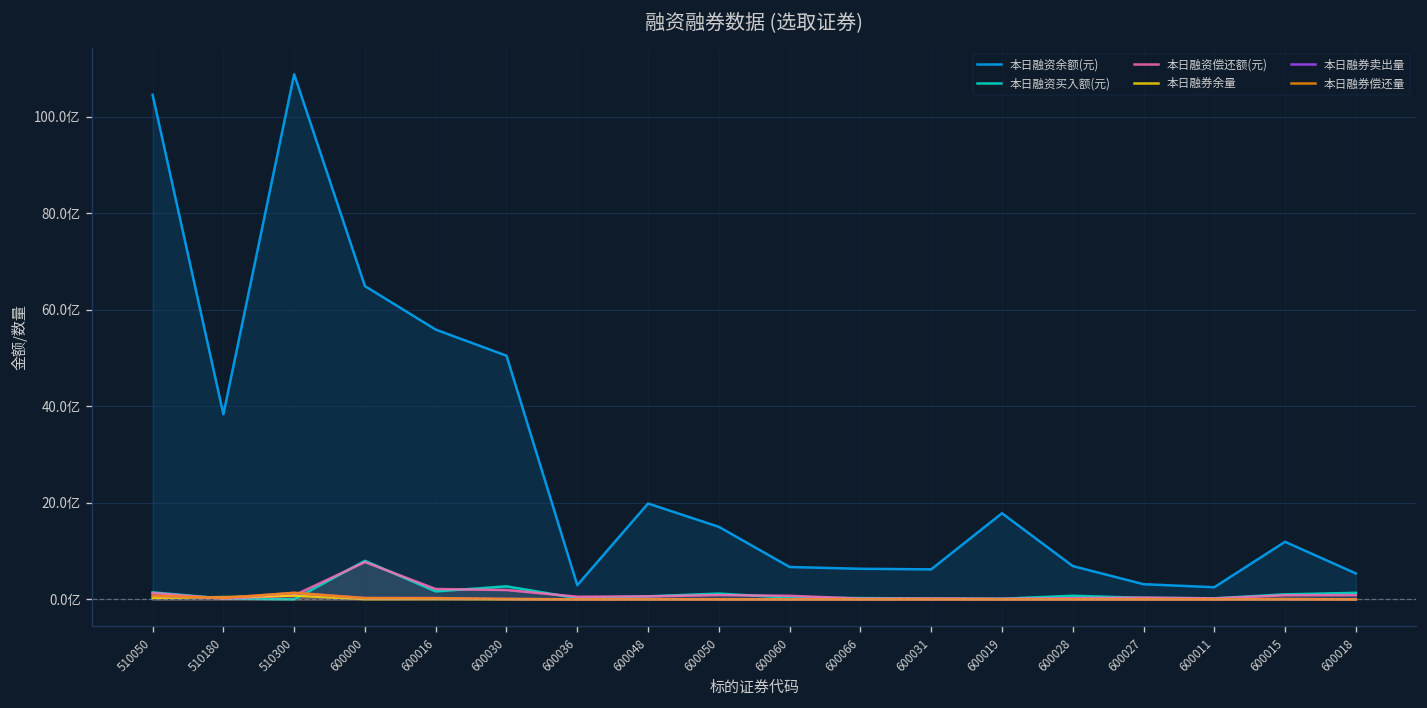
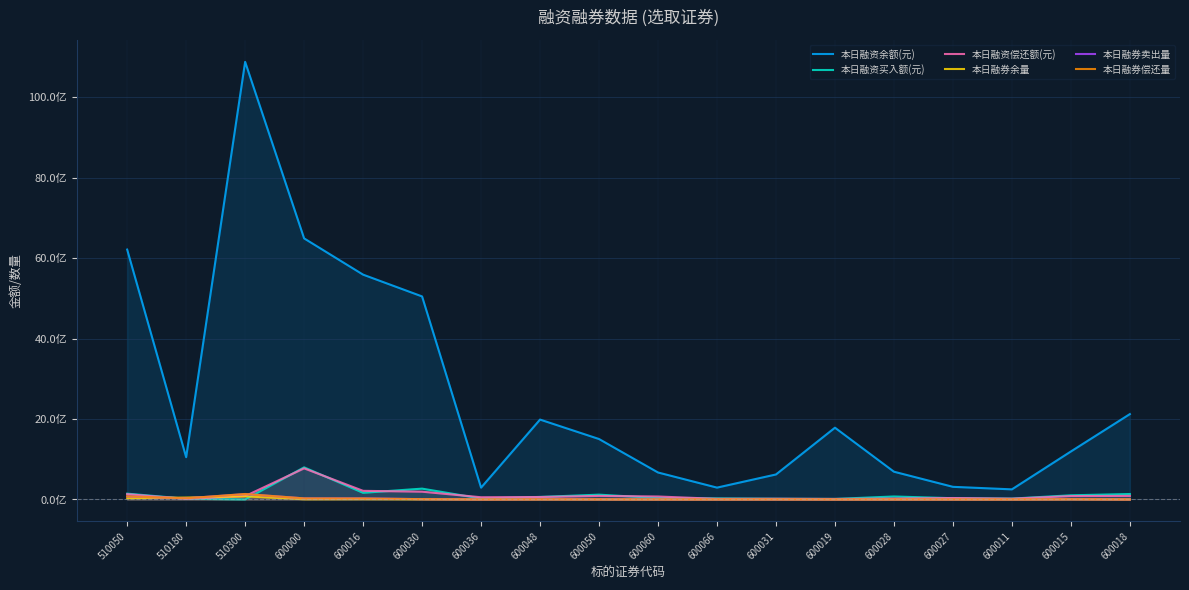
  {
    "本日融资余额(元)": {
-     "510050": "105亿",
-     "510180": "38亿",
+     "510050": "62亿",
+     "510180": "11亿",
      "510300": "109亿",
      "600000": "65亿",
      "600016": "56亿",
      "600030": "51亿",
      "600036": "3亿",
      "600048": "20亿",
      "600050": "15亿",
      "600060": "7亿",
-     "600066": "6亿",
+     "600066": "3亿",
      "600031": "6亿",
      "600019": "18亿",
      "600028": "7亿",
      "600027": "3亿",
      "600011": "3亿",
      "600015": "12亿",
-     "600018": "5亿"
+     "600018": "21亿"
    },
    "本日融资买入额(元)": {
      "510300": "0亿",
      "600030": "3亿"
    },
    "本日融资偿还额(元)": {
      "600030": "2亿"
    }
  }
